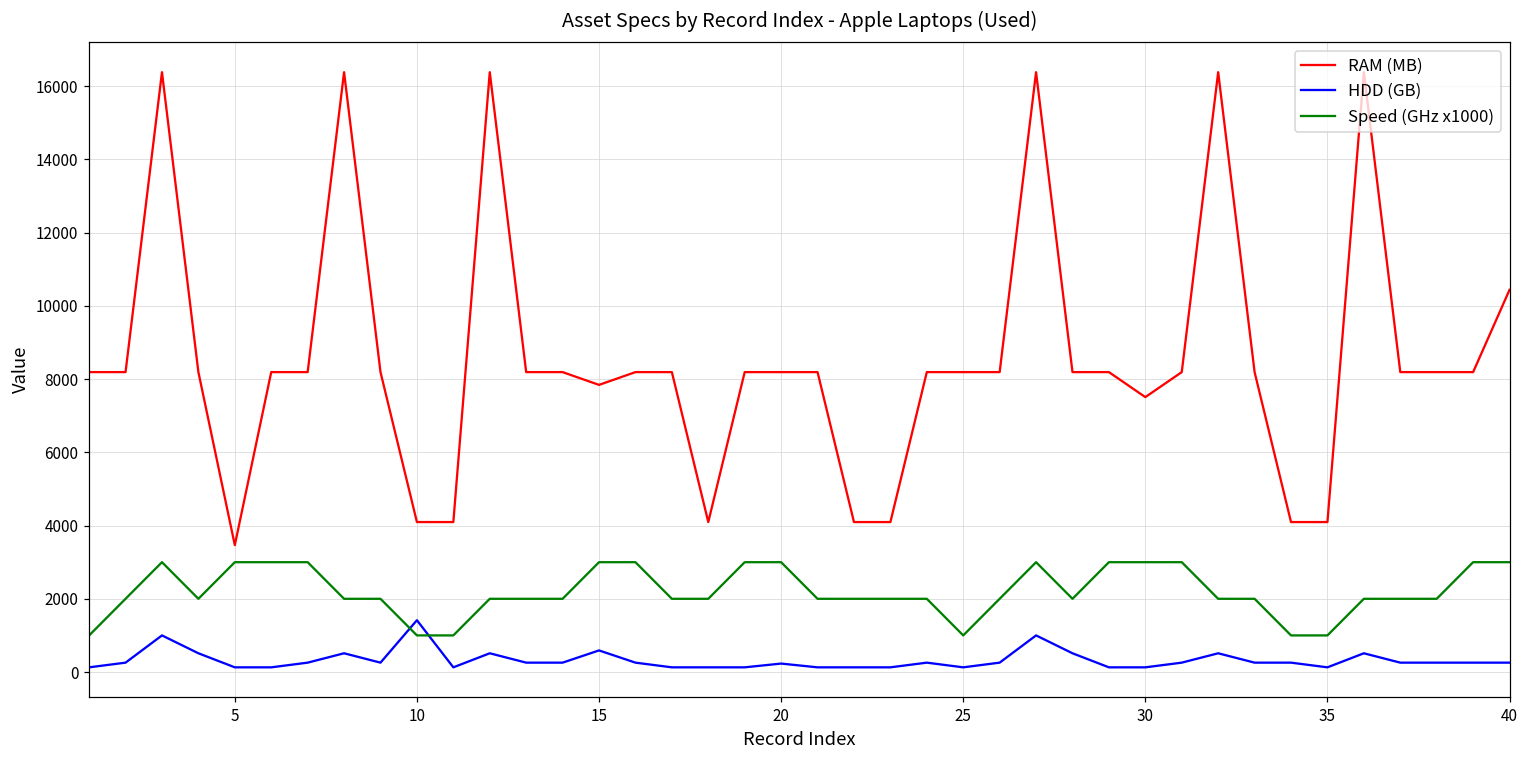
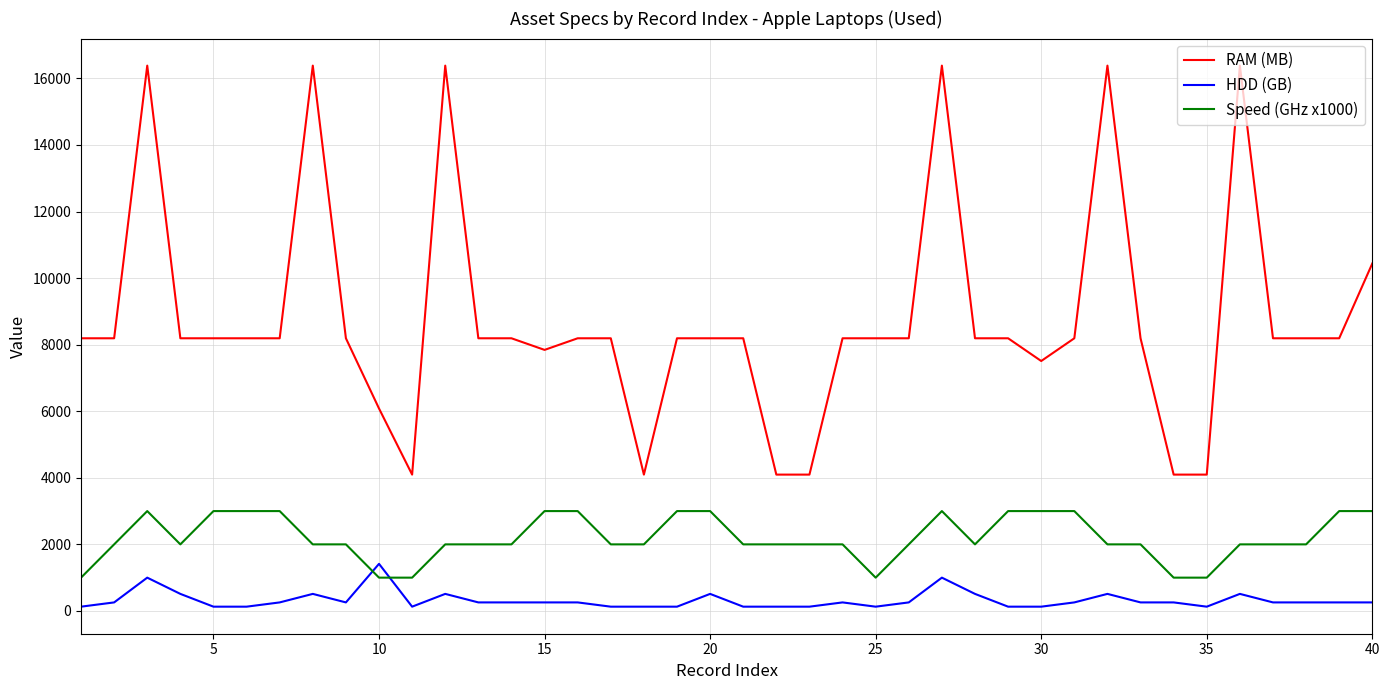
  {
    "RAM (MB)": {
-     "5": 3500,
-     "10": 4100,
+     "5": 8200,
+     "10": 6100,
      "15": 7800,
      "20": 8200,
      "25": 8200,
      "30": 7500,
      "35": 4100,
      "40": 10400
    },
    "HDD (GB)": {
      "5": 100,
      "10": 1400,
-     "15": 600,
-     "20": 200,
+     "15": 300,
+     "20": 500,
      "25": 100,
      "30": 100,
      "35": 100,
      "40": 300
    },
    "Speed (GHz x1000)": {
      "5": 3000,
      "10": 1000,
      "15": 3000,
      "20": 3000,
      "25": 1000,
      "30": 3000,
      "35": 1000,
      "40": 3000
    }
  }
